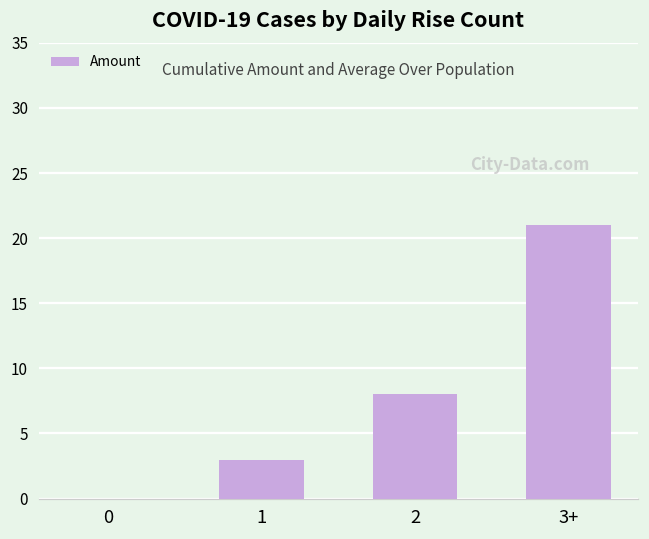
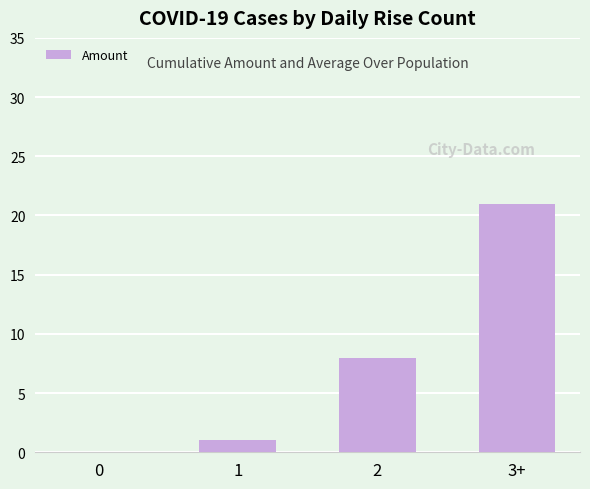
  {
    "0": 0,
-   "1": 3,
+   "1": 1,
    "2": 8,
    "3+": 21
  }
